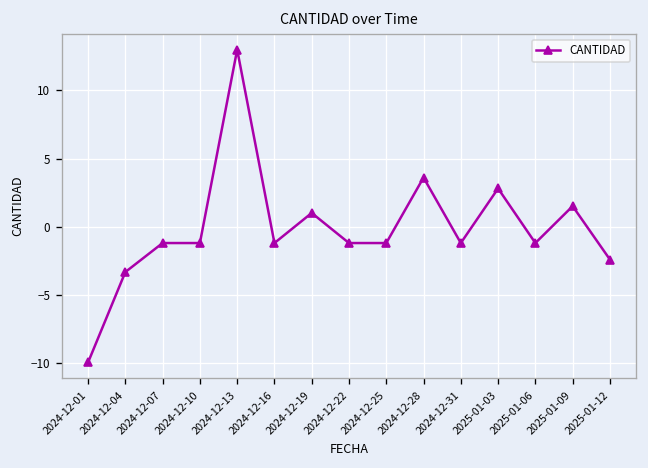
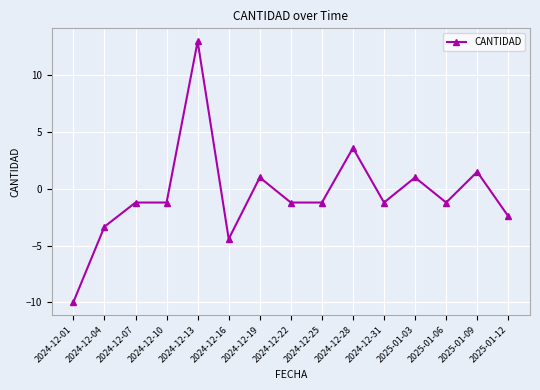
  {
    "2024-12-01": -10.0,
    "2024-12-04": -3.3,
    "2024-12-07": -1.2,
    "2024-12-10": -1.2,
    "2024-12-13": 13.0,
-   "2024-12-16": -1.2,
+   "2024-12-16": -4.4,
    "2024-12-19": 1.0,
    "2024-12-22": -1.2,
    "2024-12-25": -1.2,
    "2024-12-28": 3.6,
    "2024-12-31": -1.2,
-   "2025-01-03": 2.8,
+   "2025-01-03": 1.0,
    "2025-01-06": -1.2,
    "2025-01-09": 1.5,
    "2025-01-12": -2.4
  }
